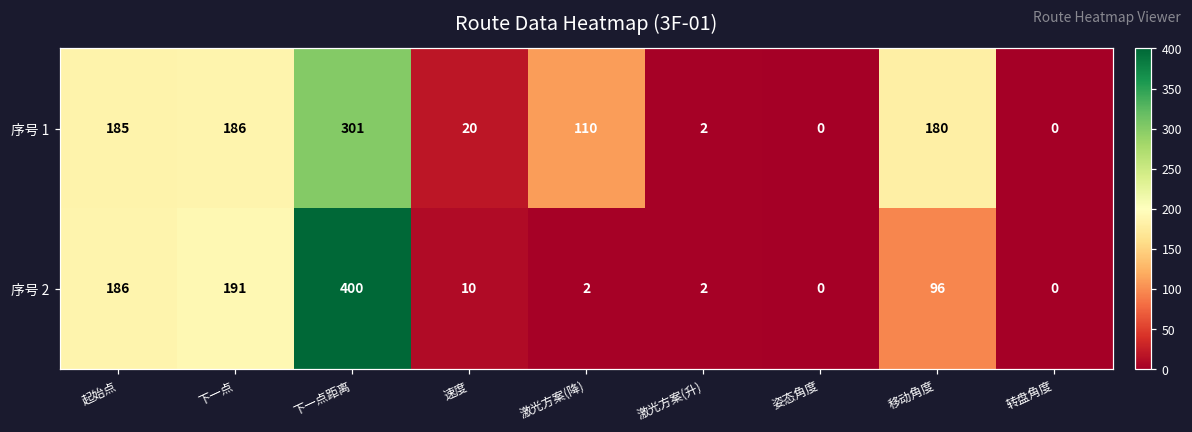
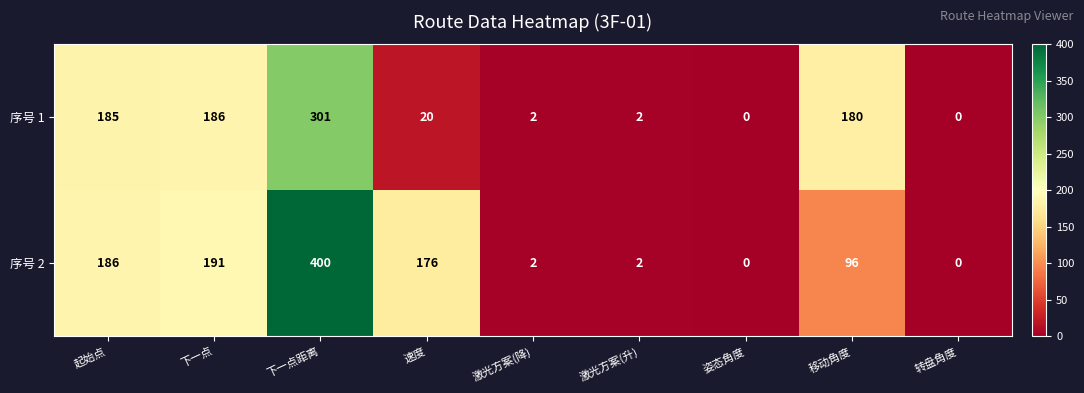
  {
    "序号 1": {
      "起始点": 185,
      "下一点": 186,
      "下一点距离": 301,
      "速度": 20,
-     "激光方案(降)": 110,
+     "激光方案(降)": 2,
      "激光方案(升)": 2,
      "姿态角度": 0,
      "移动角度": 180,
      "转盘角度": 0
    },
    "序号 2": {
      "起始点": 186,
      "下一点": 191,
      "下一点距离": 400,
-     "速度": 10,
+     "速度": 176,
      "激光方案(降)": 2,
      "激光方案(升)": 2,
      "姿态角度": 0,
      "移动角度": 96,
      "转盘角度": 0
    }
  }
